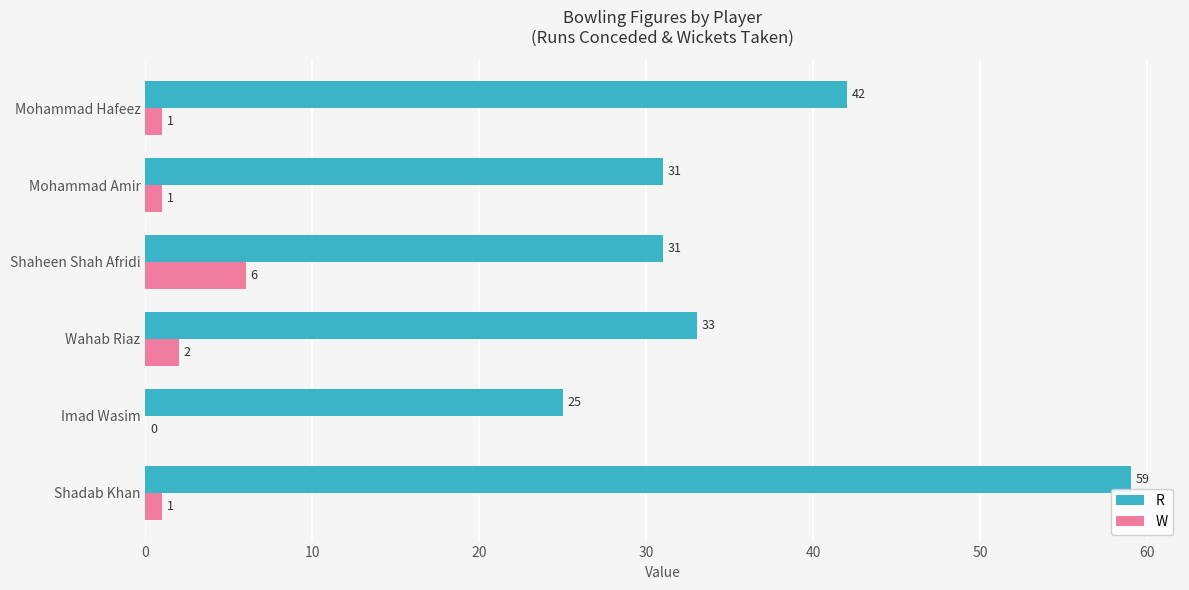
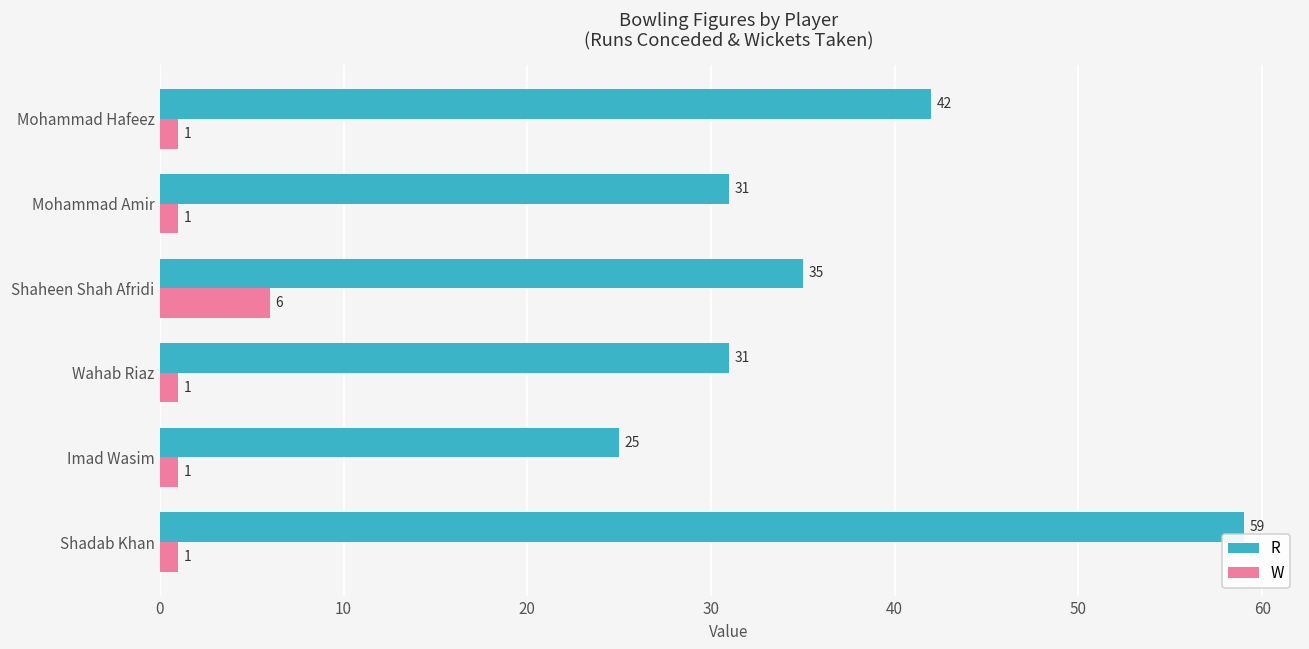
  {
    "R": {
      "Mohammad Hafeez": 42,
      "Mohammad Amir": 31,
-     "Shaheen Shah Afridi": 31,
-     "Wahab Riaz": 33,
+     "Shaheen Shah Afridi": 35,
+     "Wahab Riaz": 31,
      "Imad Wasim": 25,
      "Shadab Khan": 59
    },
    "W": {
      "Mohammad Hafeez": 1,
      "Mohammad Amir": 1,
      "Shaheen Shah Afridi": 6,
-     "Wahab Riaz": 2,
-     "Imad Wasim": 0,
+     "Wahab Riaz": 1,
+     "Imad Wasim": 1,
      "Shadab Khan": 1
    }
  }
